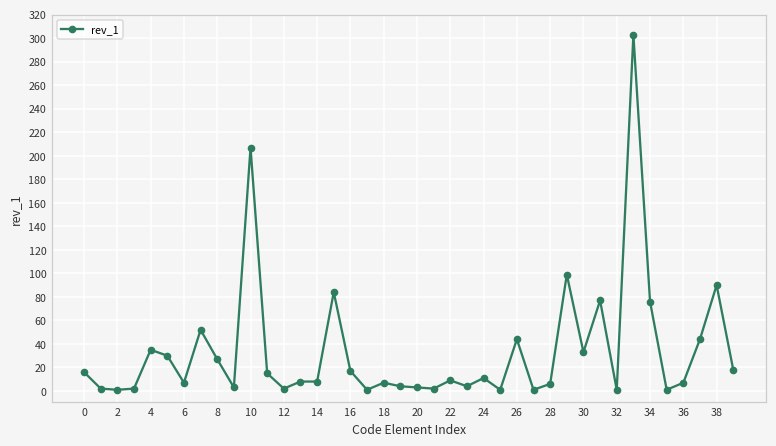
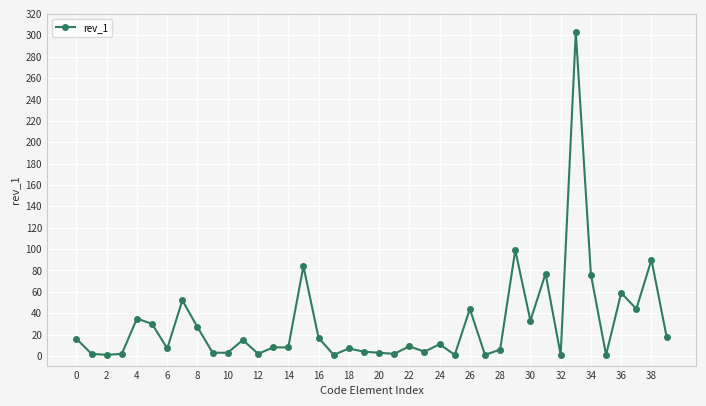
  {
    "0": 16,
    "2": 1,
    "4": 35,
    "6": 7,
    "8": 27,
-   "10": 207,
+   "10": 3,
    "12": 2,
    "14": 8,
    "16": 17,
    "18": 7,
    "20": 3,
    "22": 9,
    "24": 11,
    "26": 44,
    "28": 6,
    "30": 33,
    "32": 1,
    "34": 76,
-   "36": 7,
+   "36": 59,
    "38": 90
  }
